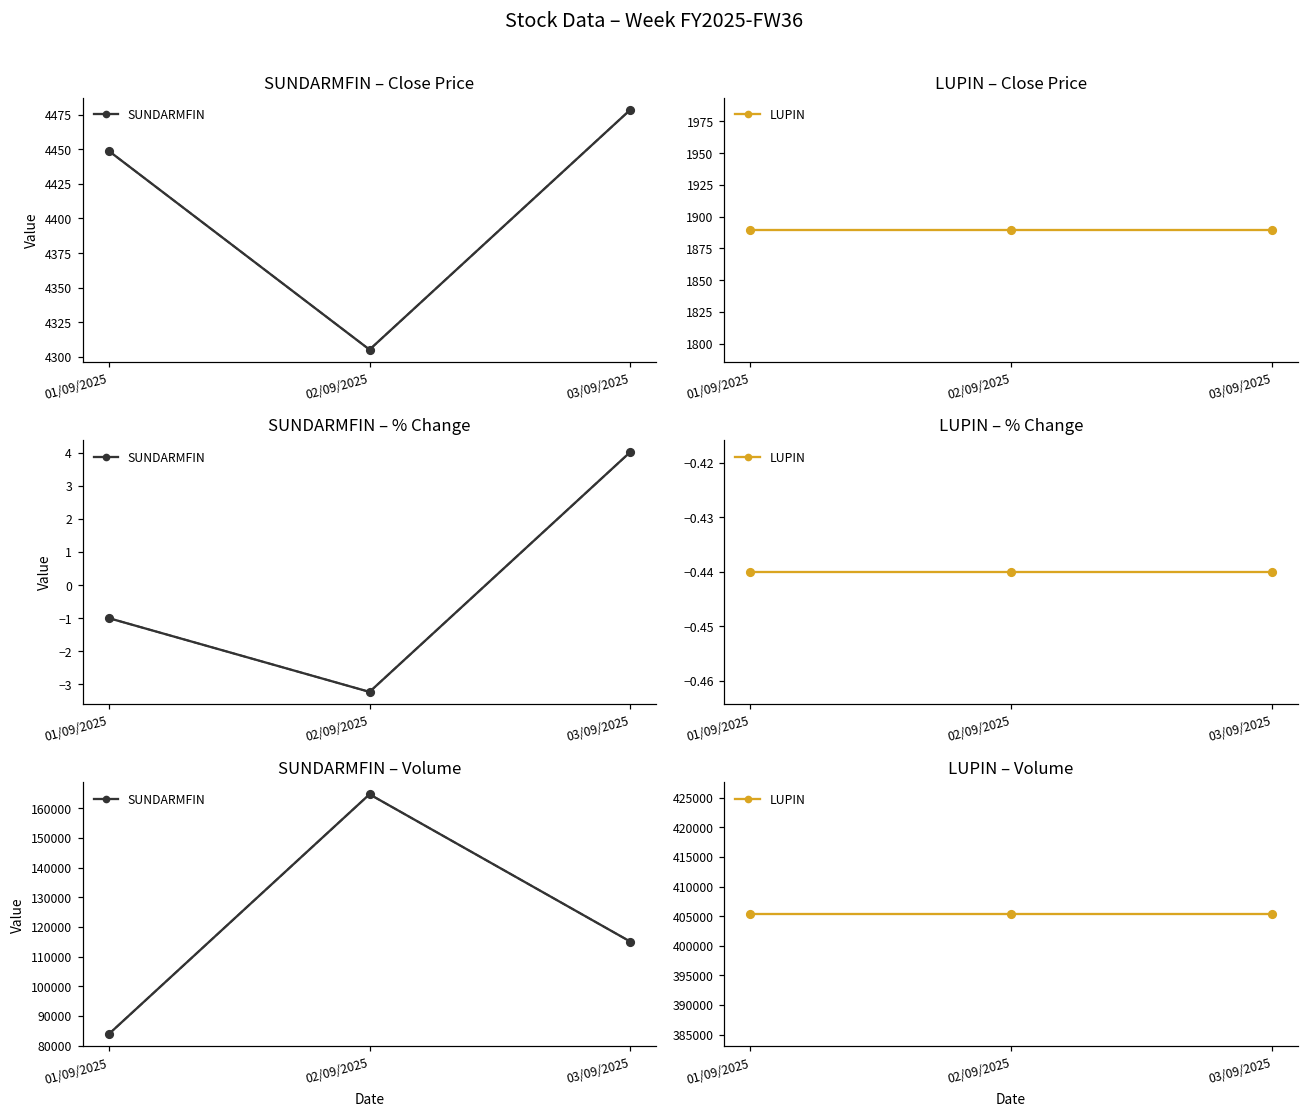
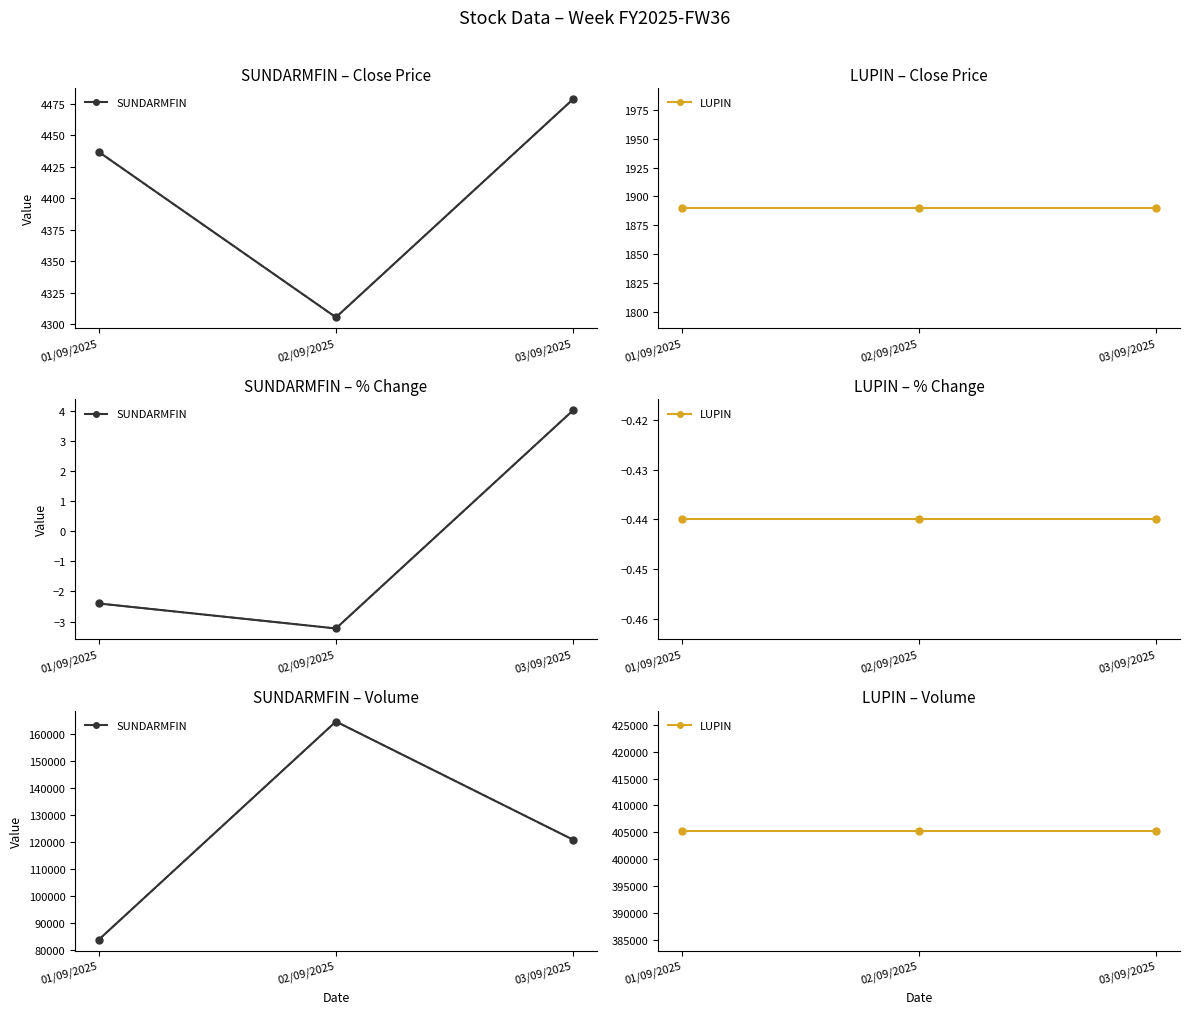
  {
    "SUNDARMFIN – Close Price": {
-     "01/09/2025": 4449,
+     "01/09/2025": 4437,
      "02/09/2025": 4305,
      "03/09/2025": 4479
    },
    "LUPIN – Close Price": {
      "01/09/2025": 1890,
      "02/09/2025": 1890,
      "03/09/2025": 1890
    },
    "SUNDARMFIN – % Change": {
-     "01/09/2025": -1.0,
+     "01/09/2025": -2.4,
      "02/09/2025": -3.2,
      "03/09/2025": 4.0
    },
    "LUPIN – % Change": {
      "01/09/2025": -0.440,
      "02/09/2025": -0.440,
      "03/09/2025": -0.440
    },
    "SUNDARMFIN – Volume": {
      "01/09/2025": 84000,
      "02/09/2025": 165000,
-     "03/09/2025": 115000
+     "03/09/2025": 121000
    },
    "LUPIN – Volume": {
      "01/09/2025": 405000,
      "02/09/2025": 405000,
      "03/09/2025": 405000
    }
  }
